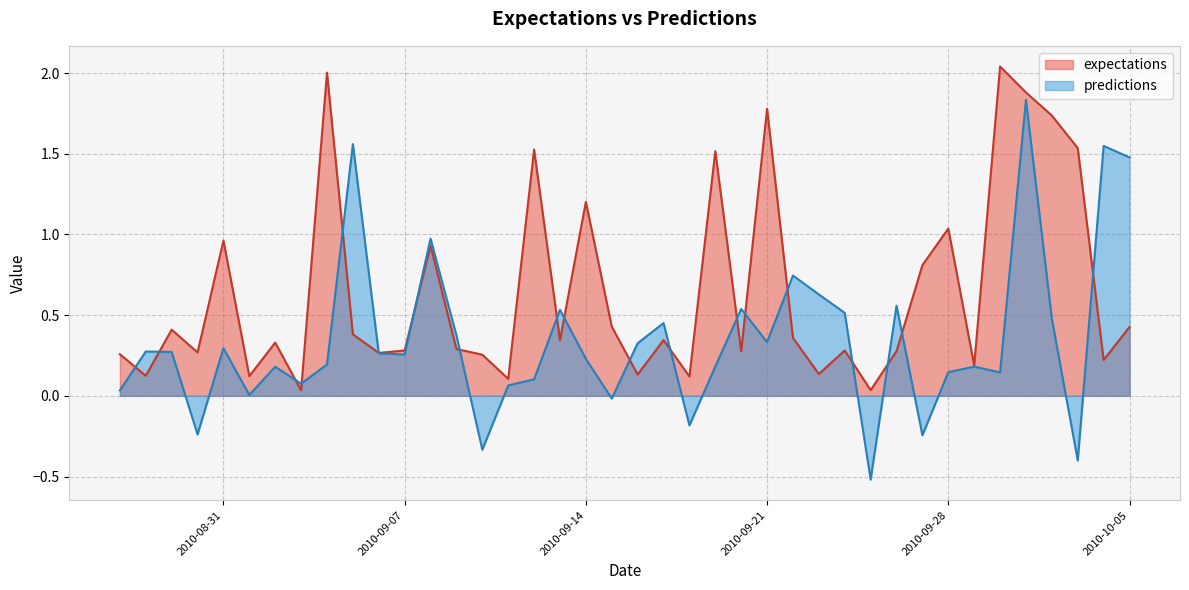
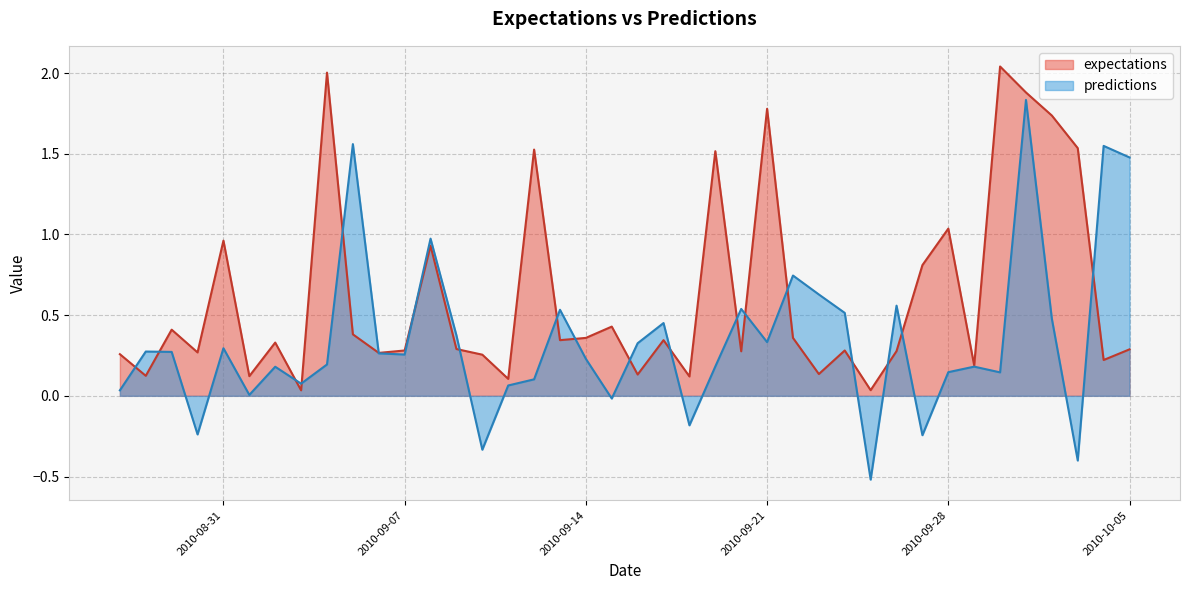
  {
    "expectations": {
      "2010-08-31": 0.96,
      "2010-09-07": 0.28,
-     "2010-09-14": 1.20,
+     "2010-09-14": 0.36,
      "2010-09-21": 1.78,
      "2010-09-28": 1.04,
-     "2010-10-05": 0.43
+     "2010-10-05": 0.29
    }
  }
